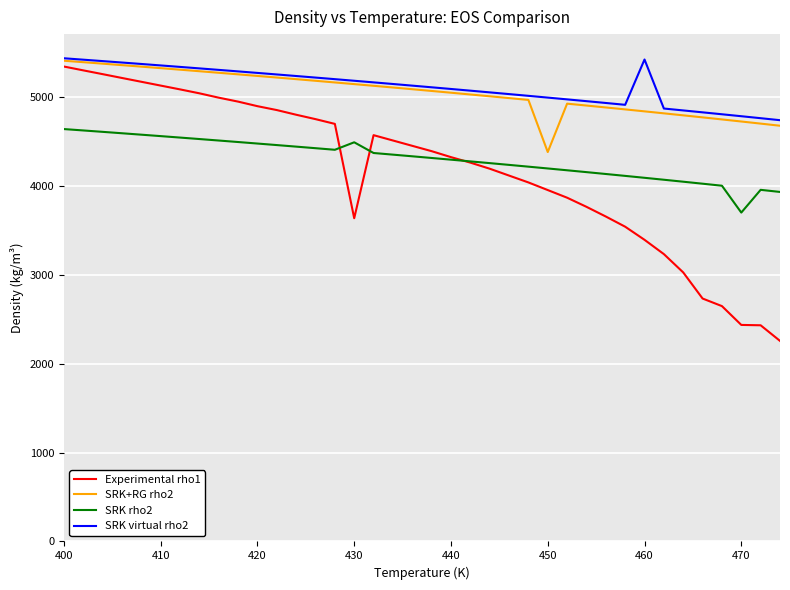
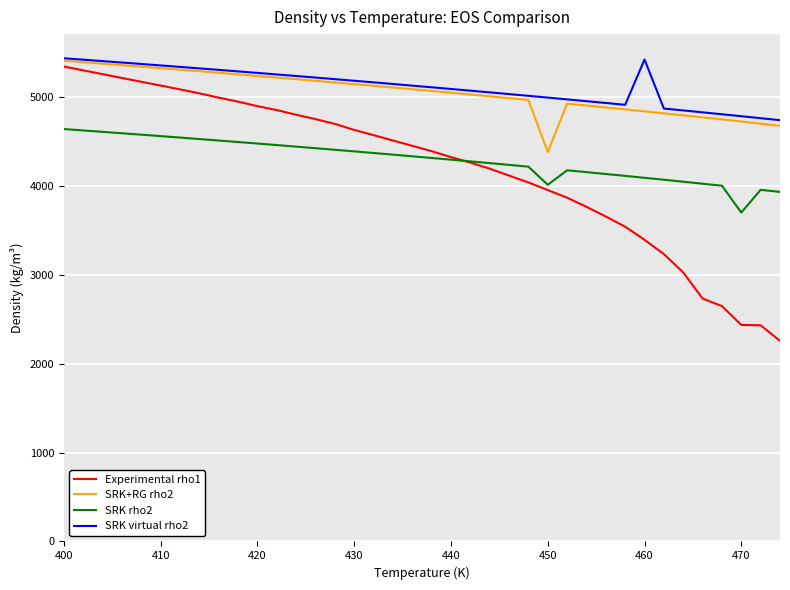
  {
    "Experimental rho1": {
      "400": 5300,
      "410": 5100,
      "420": 4900,
-     "430": 3600,
+     "430": 4600,
      "440": 4300,
      "450": 4000,
      "460": 3400,
      "470": 2400
    },
    "SRK+RG rho2": {
      "410": 5300,
      "420": 5200,
      "430": 5100,
      "440": 5000,
      "450": 4400,
      "460": 4800,
      "470": 4700
    },
    "SRK rho2": {
      "400": 4600,
      "410": 4600,
      "420": 4500,
-     "430": 4500,
+     "430": 4400,
      "440": 4300,
-     "450": 4200,
+     "450": 4000,
      "460": 4100,
      "470": 3700
    },
    "SRK virtual rho2": {
      "410": 5400,
      "420": 5300,
      "430": 5200,
      "440": 5100,
      "450": 5000,
      "460": 5400,
      "470": 4800
    }
  }
